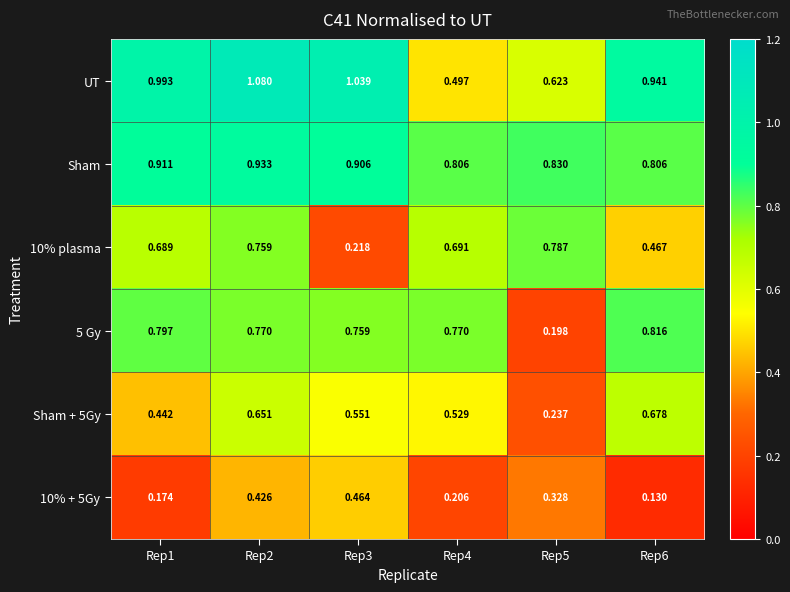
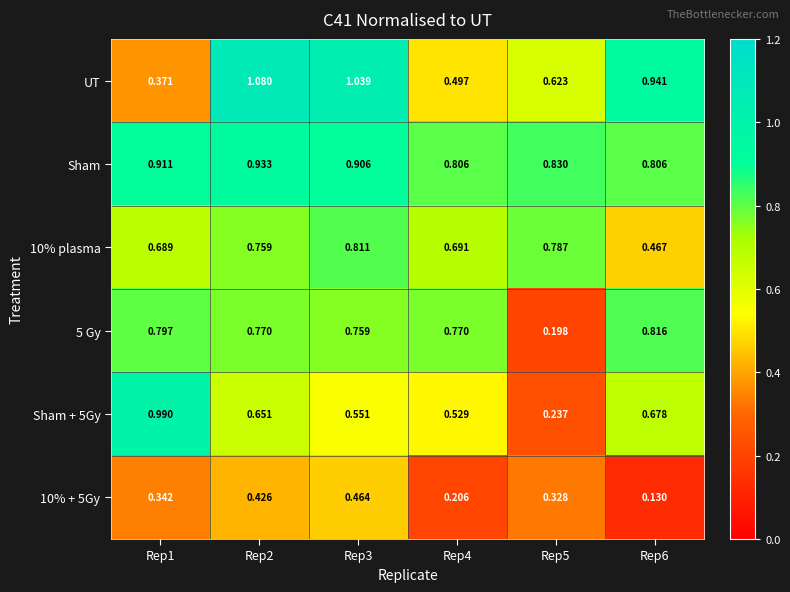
  {
    "UT": {
-     "Rep1": 0.993,
+     "Rep1": 0.371,
      "Rep2": 1.080,
      "Rep3": 1.039,
      "Rep4": 0.497,
      "Rep5": 0.623,
      "Rep6": 0.941
    },
    "Sham": {
      "Rep1": 0.911,
      "Rep2": 0.933,
      "Rep3": 0.906,
      "Rep4": 0.806,
      "Rep5": 0.830,
      "Rep6": 0.806
    },
    "10% plasma": {
      "Rep1": 0.689,
      "Rep2": 0.759,
-     "Rep3": 0.218,
+     "Rep3": 0.811,
      "Rep4": 0.691,
      "Rep5": 0.787,
      "Rep6": 0.467
    },
    "5 Gy": {
      "Rep1": 0.797,
      "Rep2": 0.770,
      "Rep3": 0.759,
      "Rep4": 0.770,
      "Rep5": 0.198,
      "Rep6": 0.816
    },
    "Sham + 5Gy": {
-     "Rep1": 0.442,
+     "Rep1": 0.990,
      "Rep2": 0.651,
      "Rep3": 0.551,
      "Rep4": 0.529,
      "Rep5": 0.237,
      "Rep6": 0.678
    },
    "10% + 5Gy": {
-     "Rep1": 0.174,
+     "Rep1": 0.342,
      "Rep2": 0.426,
      "Rep3": 0.464,
      "Rep4": 0.206,
      "Rep5": 0.328,
      "Rep6": 0.130
    }
  }
